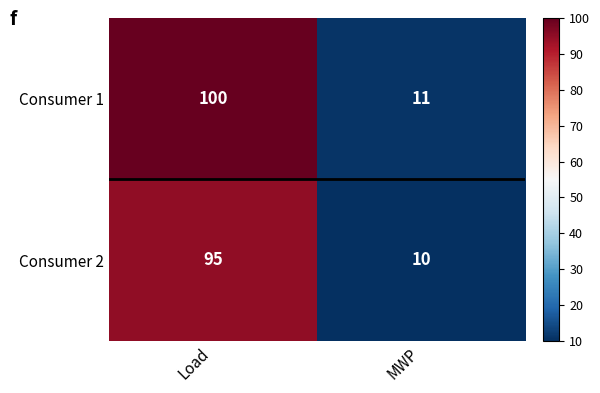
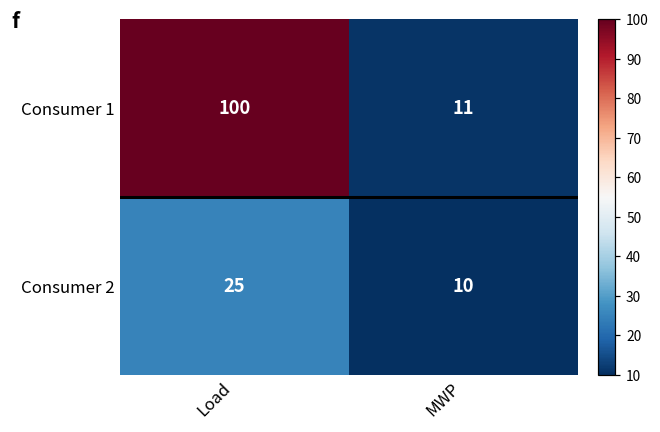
  {
    "Consumer 1": {
      "Load": 100,
      "MWP": 11
    },
    "Consumer 2": {
-     "Load": 95,
+     "Load": 25,
      "MWP": 10
    }
  }
